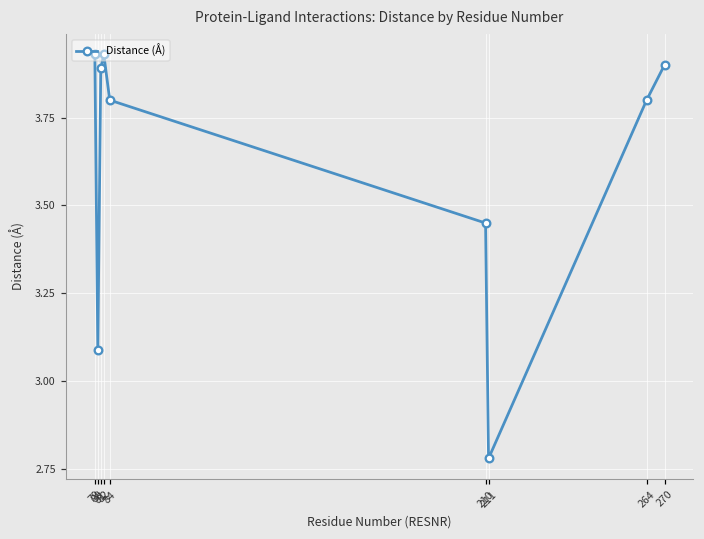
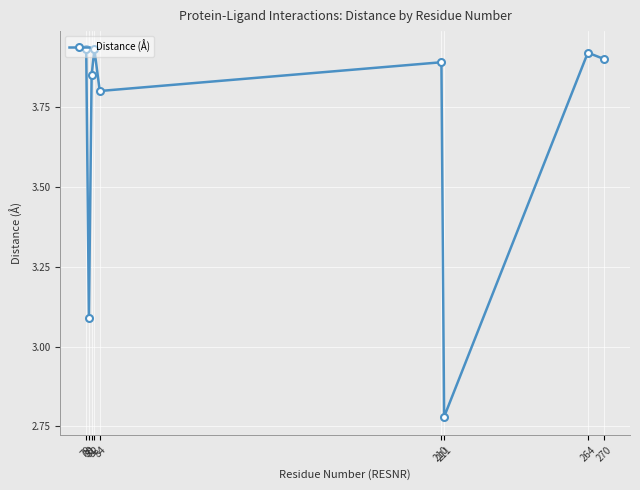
  {
    "80": 3.09,
-   "81": 3.89,
+   "81": 3.85,
    "84": 3.80,
-   "210": 3.45,
+   "210": 3.89,
    "211": 2.78,
-   "264": 3.80,
+   "264": 3.92,
    "270": 3.90
  }
